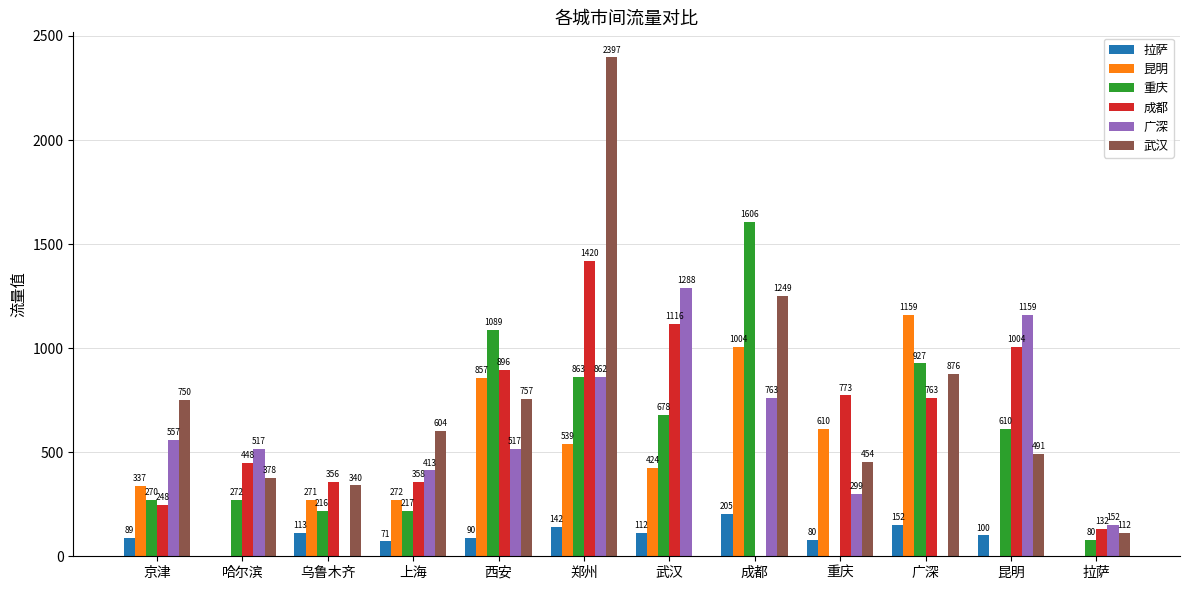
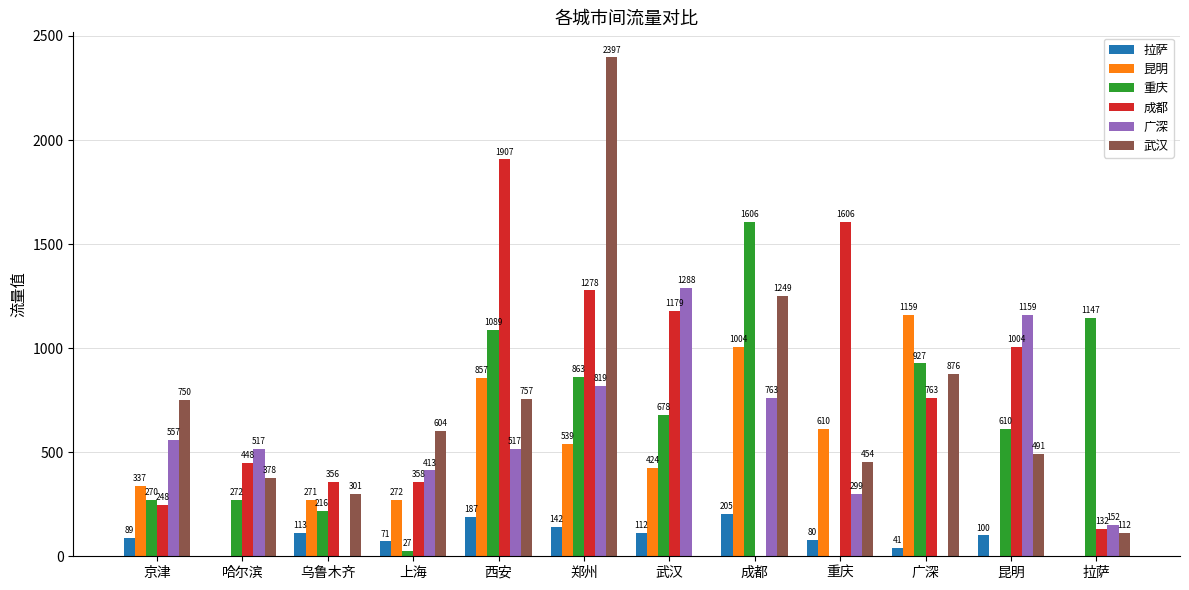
  {
    "拉萨": {
      "京津": 89,
      "乌鲁木齐": 113,
      "上海": 71,
-     "西安": 90,
+     "西安": 187,
      "郑州": 142,
      "武汉": 112,
      "成都": 205,
      "重庆": 80,
-     "广深": 152,
+     "广深": 41,
      "昆明": 100
    },
    "昆明": {
      "京津": 337,
      "乌鲁木齐": 271,
      "上海": 272,
      "西安": 857,
      "郑州": 539,
      "武汉": 424,
      "成都": 1004,
      "重庆": 610,
      "广深": 1159
    },
    "重庆": {
      "京津": 270,
      "哈尔滨": 272,
      "乌鲁木齐": 216,
-     "上海": 217,
+     "上海": 27,
      "西安": 1089,
      "郑州": 863,
      "武汉": 678,
      "成都": 1606,
      "广深": 927,
      "昆明": 610,
-     "拉萨": 80
+     "拉萨": 1147
    },
    "成都": {
      "京津": 248,
      "哈尔滨": 448,
      "乌鲁木齐": 356,
      "上海": 358,
-     "西安": 896,
-     "郑州": 1420,
-     "武汉": 1116,
-     "重庆": 773,
+     "西安": 1907,
+     "郑州": 1278,
+     "武汉": 1179,
+     "重庆": 1606,
      "广深": 763,
      "昆明": 1004,
      "拉萨": 132
    },
    "广深": {
      "京津": 557,
      "哈尔滨": 517,
      "上海": 413,
      "西安": 517,
-     "郑州": 862,
+     "郑州": 819,
      "武汉": 1288,
      "成都": 763,
      "重庆": 299,
      "昆明": 1159,
      "拉萨": 152
    },
    "武汉": {
      "京津": 750,
      "哈尔滨": 378,
-     "乌鲁木齐": 340,
+     "乌鲁木齐": 301,
      "上海": 604,
      "西安": 757,
      "郑州": 2397,
      "成都": 1249,
      "重庆": 454,
      "广深": 876,
      "昆明": 491,
      "拉萨": 112
    }
  }
